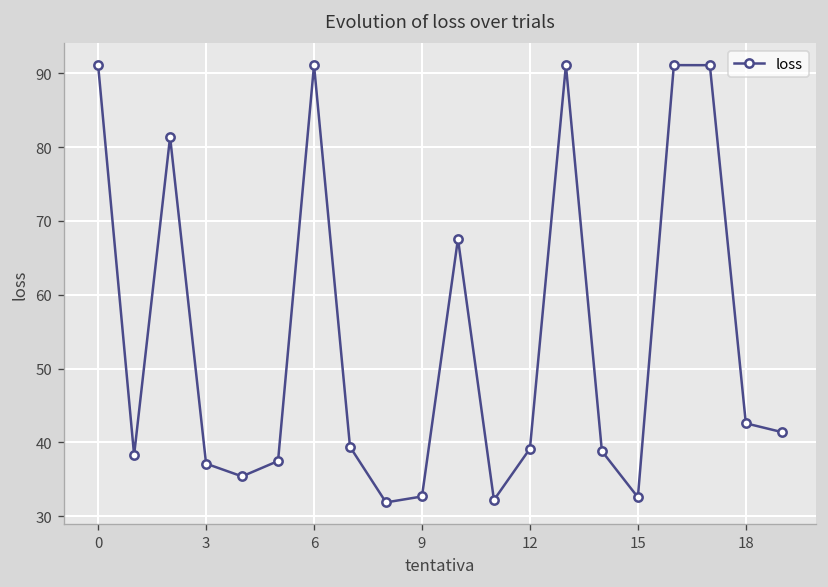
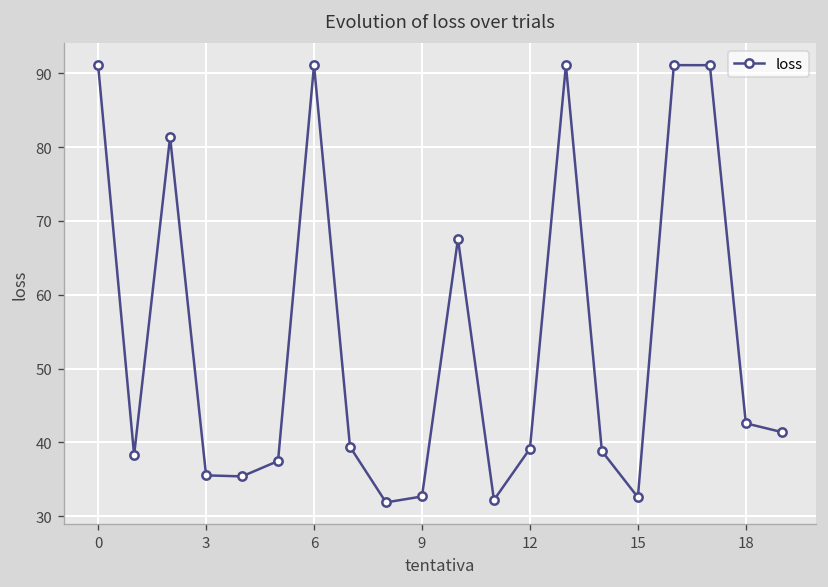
  {
    "0": 91,
-   "3": 37,
+   "3": 36,
    "6": 91,
    "9": 33,
    "12": 39,
    "15": 33,
    "18": 43
  }
